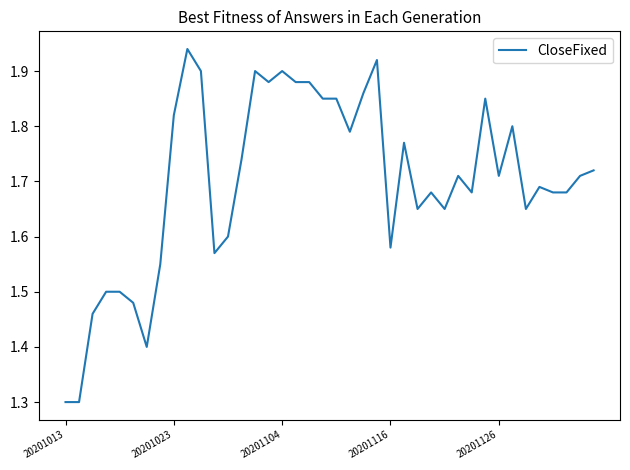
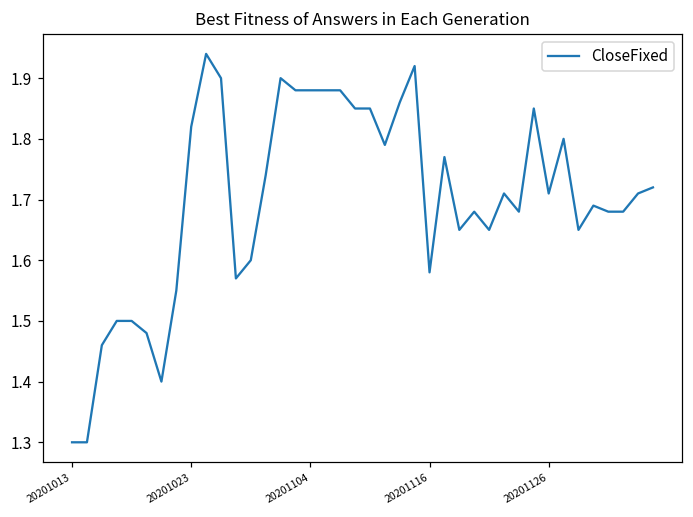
  {
    "20201013": 1.30,
    "20201023": 1.82,
-   "20201104": 1.90,
+   "20201104": 1.88,
    "20201116": 1.58,
    "20201126": 1.71
  }
